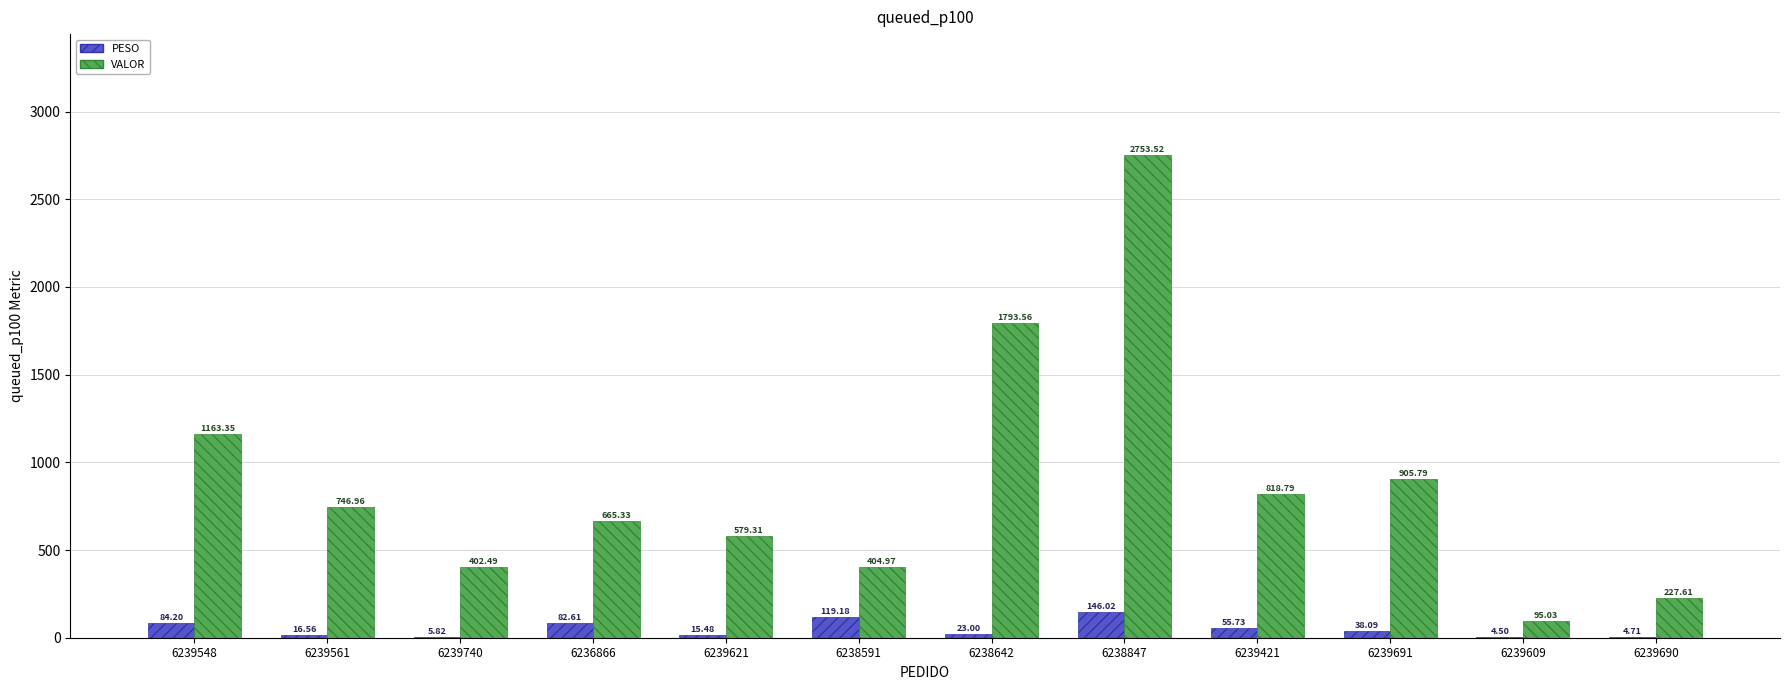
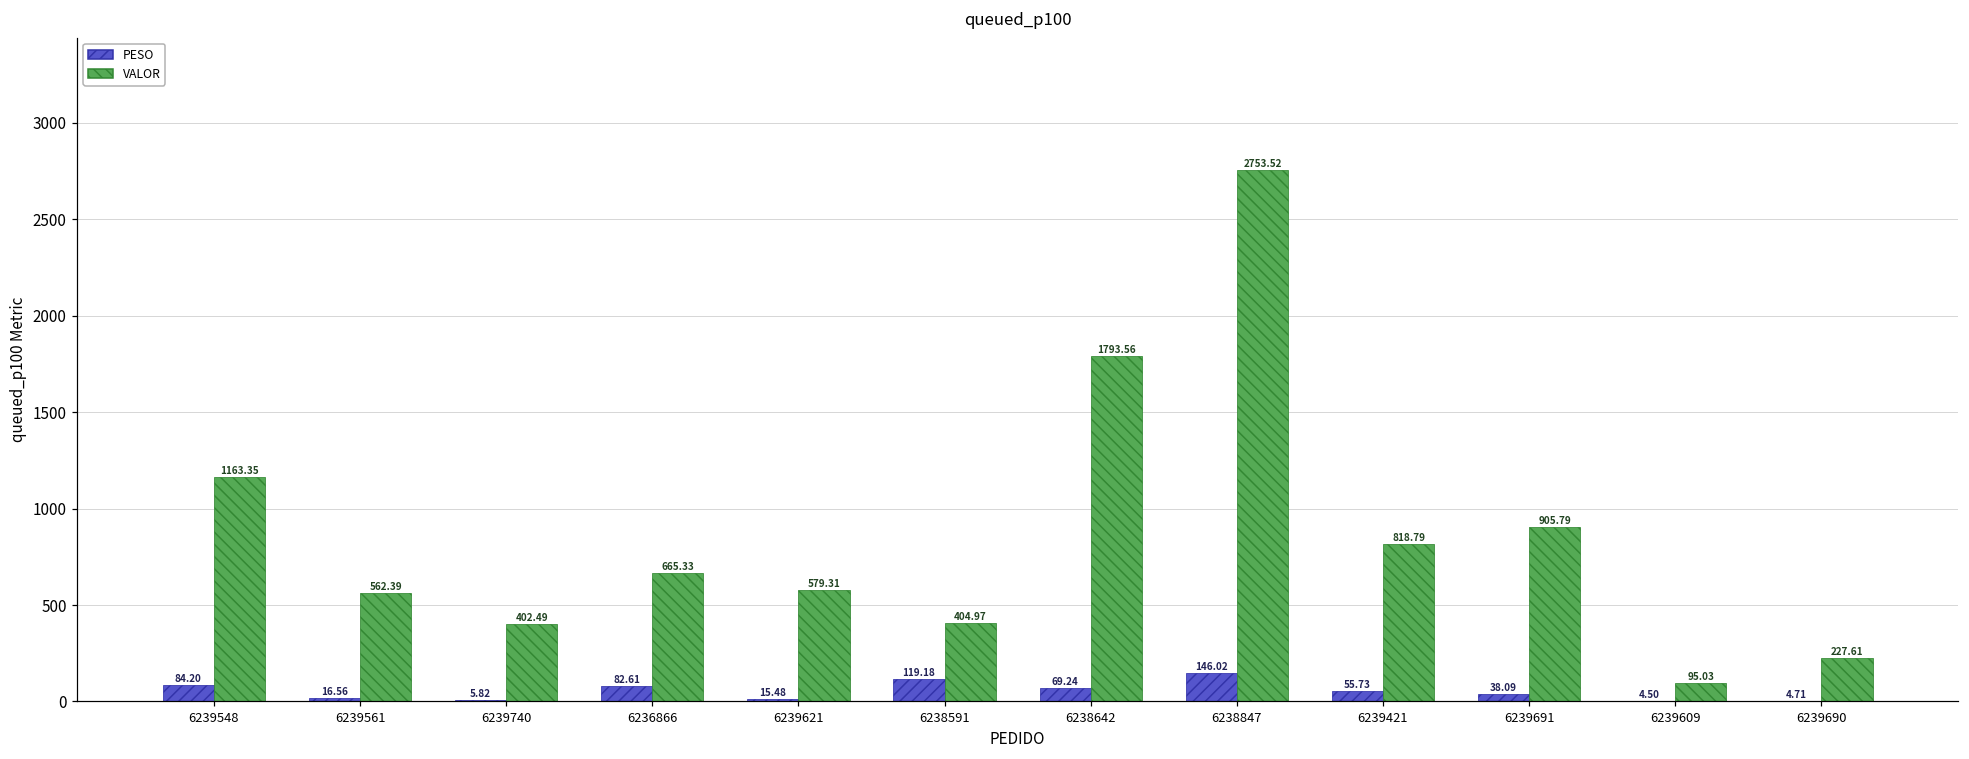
  {
    "PESO": {
      "6239548": 84.20,
      "6239561": 16.56,
      "6239740": 5.82,
      "6236866": 82.61,
      "6239621": 15.48,
      "6238591": 119.18,
-     "6238642": 23.00,
+     "6238642": 69.24,
      "6238847": 146.02,
      "6239421": 55.73,
      "6239691": 38.09,
      "6239609": 4.50,
      "6239690": 4.71
    },
    "VALOR": {
      "6239548": 1163.35,
-     "6239561": 746.96,
+     "6239561": 562.39,
      "6239740": 402.49,
      "6236866": 665.33,
      "6239621": 579.31,
      "6238591": 404.97,
      "6238642": 1793.56,
      "6238847": 2753.52,
      "6239421": 818.79,
      "6239691": 905.79,
      "6239609": 95.03,
      "6239690": 227.61
    }
  }
